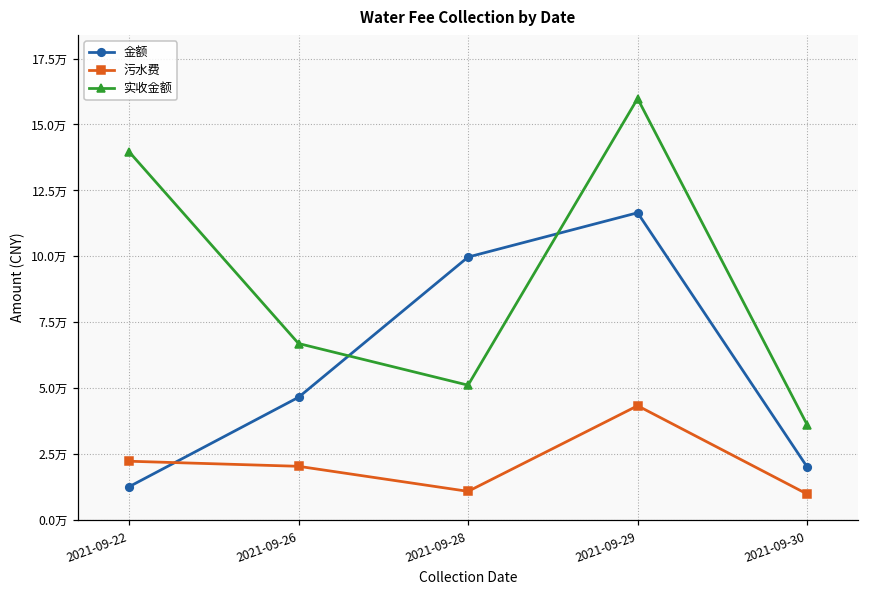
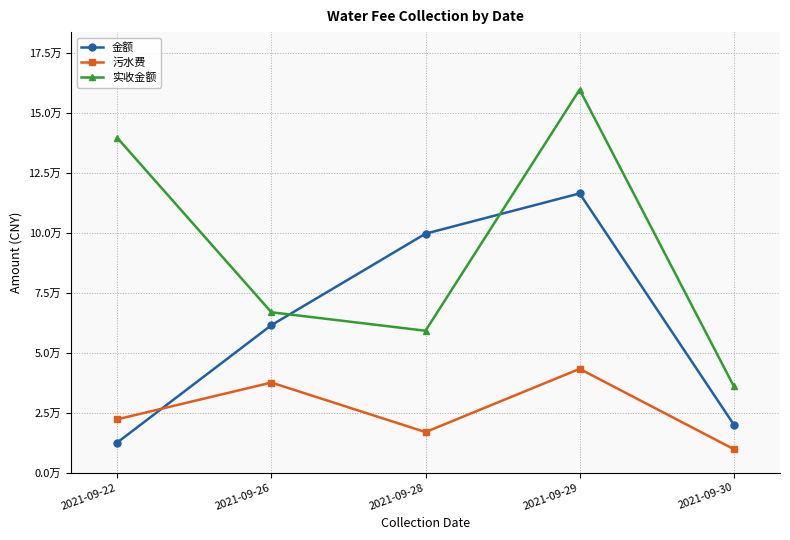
  {
    "金额": {
      "2021-09-22": "1.3万",
-     "2021-09-26": "4.7万",
+     "2021-09-26": "6.2万",
      "2021-09-28": "10.0万",
      "2021-09-29": "11.7万",
      "2021-09-30": "2.0万"
    },
    "污水费": {
      "2021-09-22": "2.2万",
-     "2021-09-26": "2.0万",
-     "2021-09-28": "1.1万",
+     "2021-09-26": "3.8万",
+     "2021-09-28": "1.7万",
      "2021-09-29": "4.3万",
      "2021-09-30": "1.0万"
    },
    "实收金额": {
      "2021-09-22": "14.0万",
      "2021-09-26": "6.7万",
-     "2021-09-28": "5.1万",
+     "2021-09-28": "5.9万",
      "2021-09-29": "16.0万",
      "2021-09-30": "3.6万"
    }
  }
